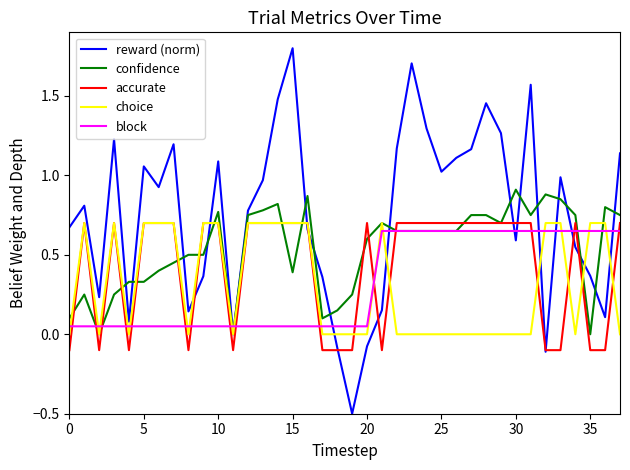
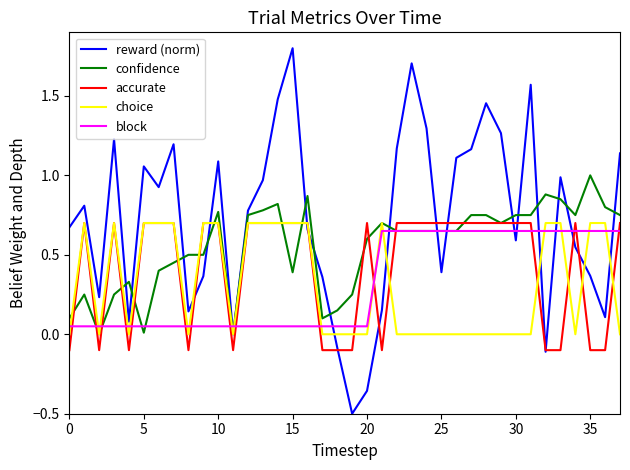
  {
    "reward (norm)": {
      "0": 0.67,
      "5": 1.06,
      "10": 1.09,
      "15": 1.80,
-     "20": -0.08,
-     "25": 1.02,
+     "20": -0.36,
+     "25": 0.39,
      "30": 0.59,
      "35": 0.37
    },
    "confidence": {
      "0": 0.10,
-     "5": 0.33,
+     "5": 0.01,
      "10": 0.77,
      "15": 0.39,
      "20": 0.60,
-     "30": 0.91,
-     "35": 0
+     "30": 0.75,
+     "35": 1
    },
    "accurate": {
      "0": -0.10,
      "20": 0.70,
      "25": 0.70,
      "30": 0.70,
      "35": -0.10
    },
    "choice": {
      "0": 0.00,
      "20": 0.00,
      "25": 0.00,
      "30": 0.00,
      "35": 0.70
    },
    "block": {
      "0": 0.05,
      "5": 0.05,
      "10": 0.05,
      "15": 0.05,
      "20": 0.05,
      "30": 0.65,
      "35": 0.65
    }
  }
